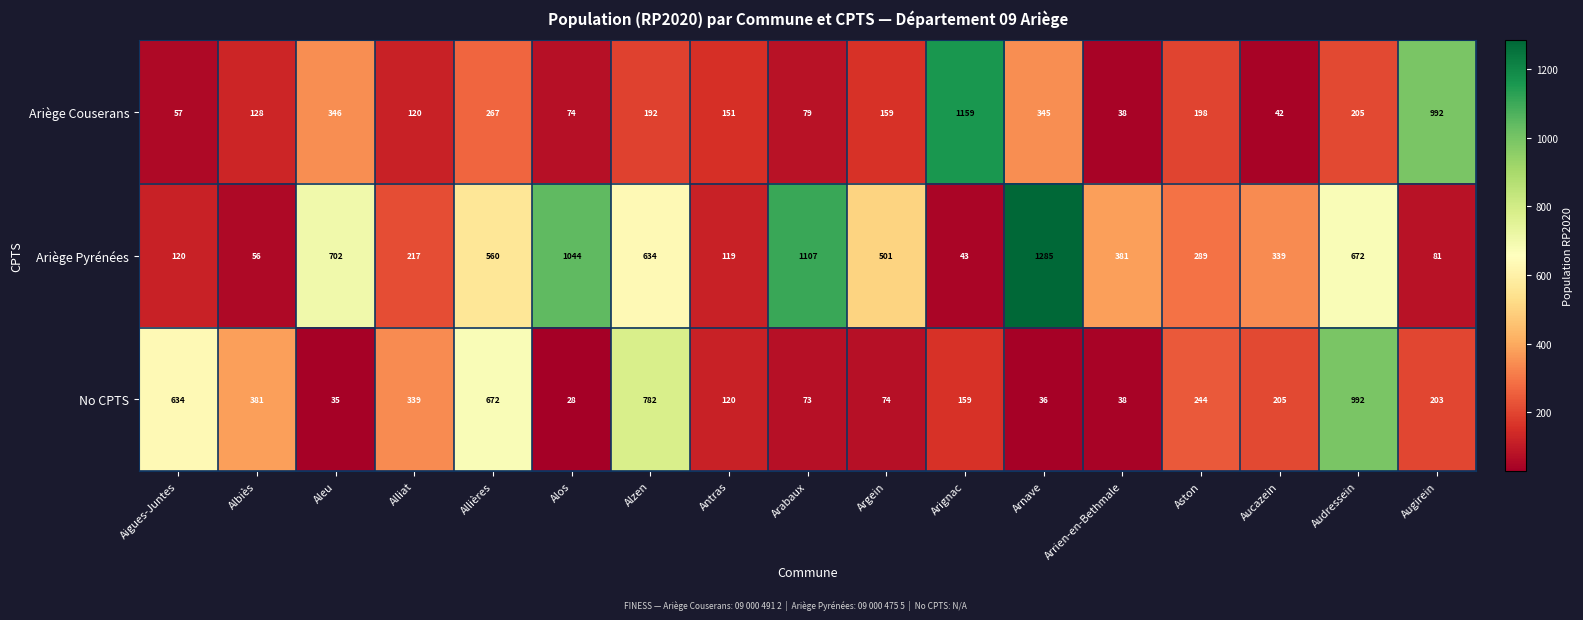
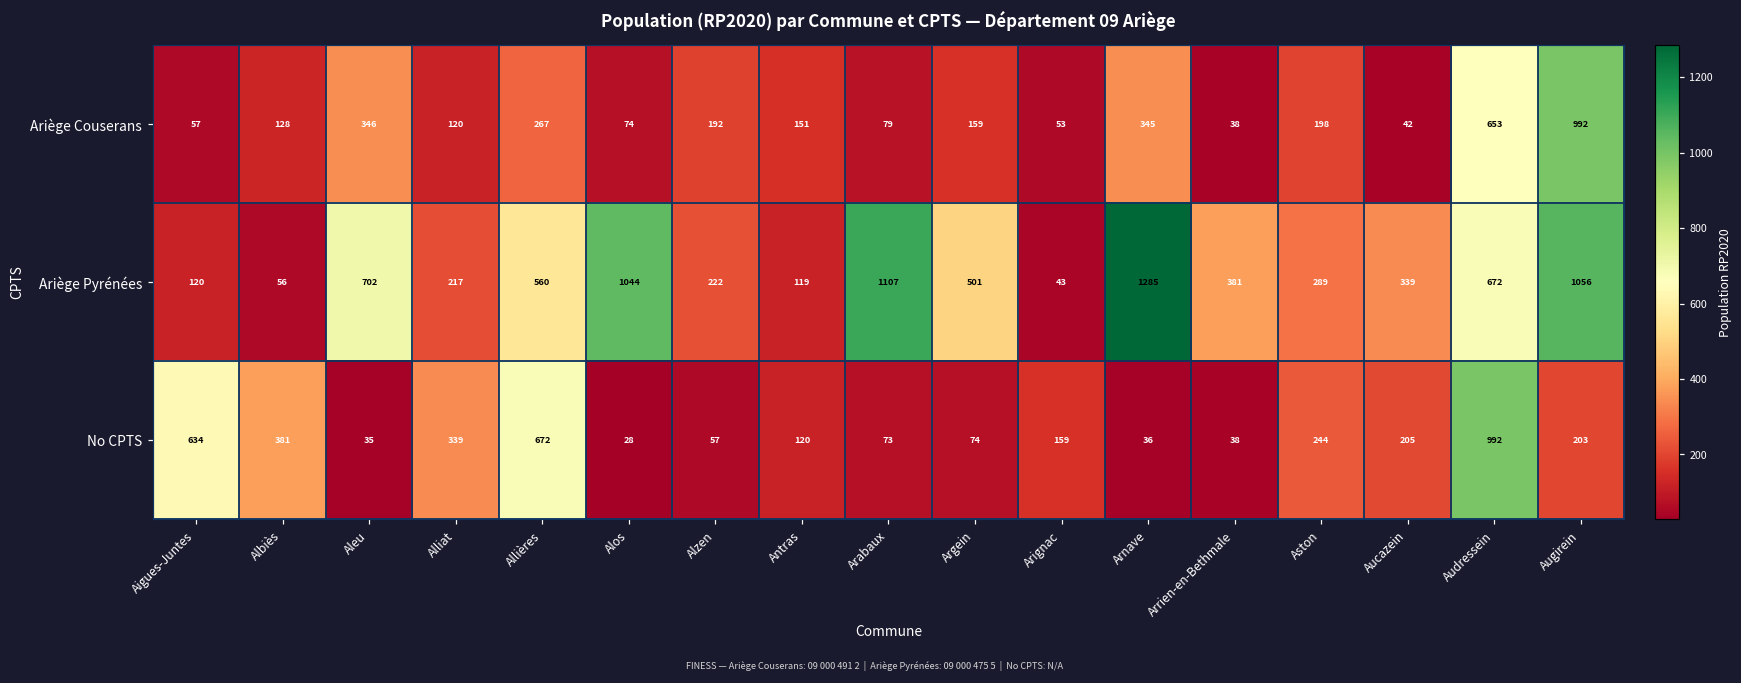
  {
    "Ariège Couserans": {
      "Aigues-Juntes": 57,
      "Albiès": 128,
      "Aleu": 346,
      "Alliat": 120,
      "Allières": 267,
      "Alos": 74,
      "Alzen": 192,
      "Antras": 151,
      "Arabaux": 79,
      "Argein": 159,
-     "Arignac": 1159,
+     "Arignac": 53,
      "Arnave": 345,
      "Arrien-en-Bethmale": 38,
      "Aston": 198,
      "Aucazein": 42,
-     "Audressein": 205,
+     "Audressein": 653,
      "Augirein": 992
    },
    "Ariège Pyrénées": {
      "Aigues-Juntes": 120,
      "Albiès": 56,
      "Aleu": 702,
      "Alliat": 217,
      "Allières": 560,
      "Alos": 1044,
-     "Alzen": 634,
+     "Alzen": 222,
      "Antras": 119,
      "Arabaux": 1107,
      "Argein": 501,
      "Arignac": 43,
      "Arnave": 1285,
      "Arrien-en-Bethmale": 381,
      "Aston": 289,
      "Aucazein": 339,
      "Audressein": 672,
-     "Augirein": 81
+     "Augirein": 1056
    },
    "No CPTS": {
      "Aigues-Juntes": 634,
      "Albiès": 381,
      "Aleu": 35,
      "Alliat": 339,
      "Allières": 672,
      "Alos": 28,
-     "Alzen": 782,
+     "Alzen": 57,
      "Antras": 120,
      "Arabaux": 73,
      "Argein": 74,
      "Arignac": 159,
      "Arnave": 36,
      "Arrien-en-Bethmale": 38,
      "Aston": 244,
      "Aucazein": 205,
      "Audressein": 992,
      "Augirein": 203
    }
  }
